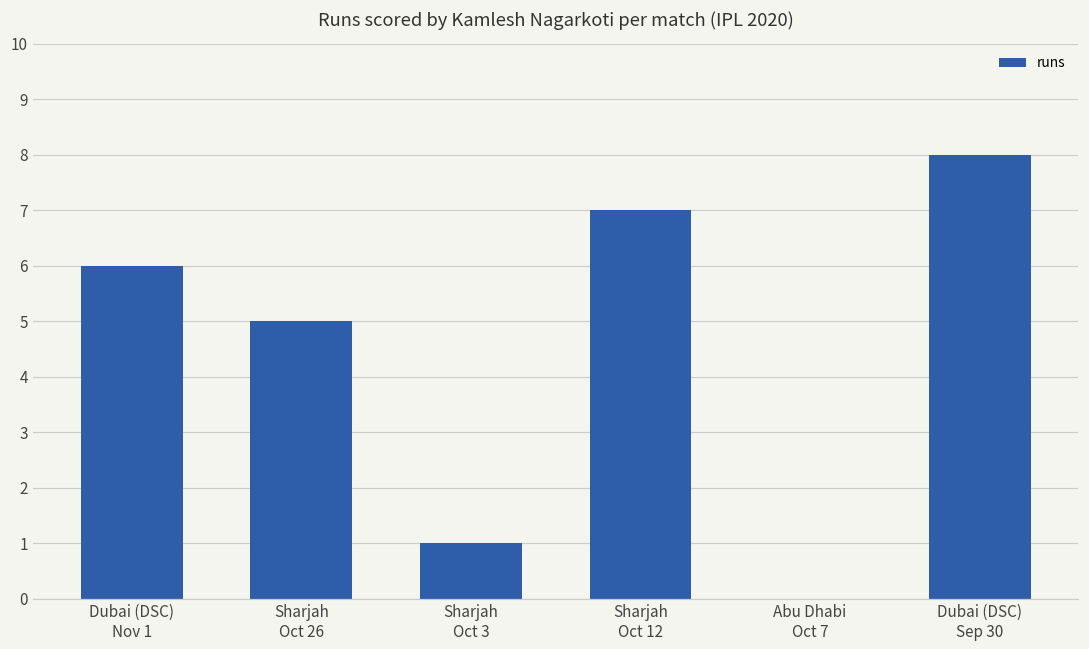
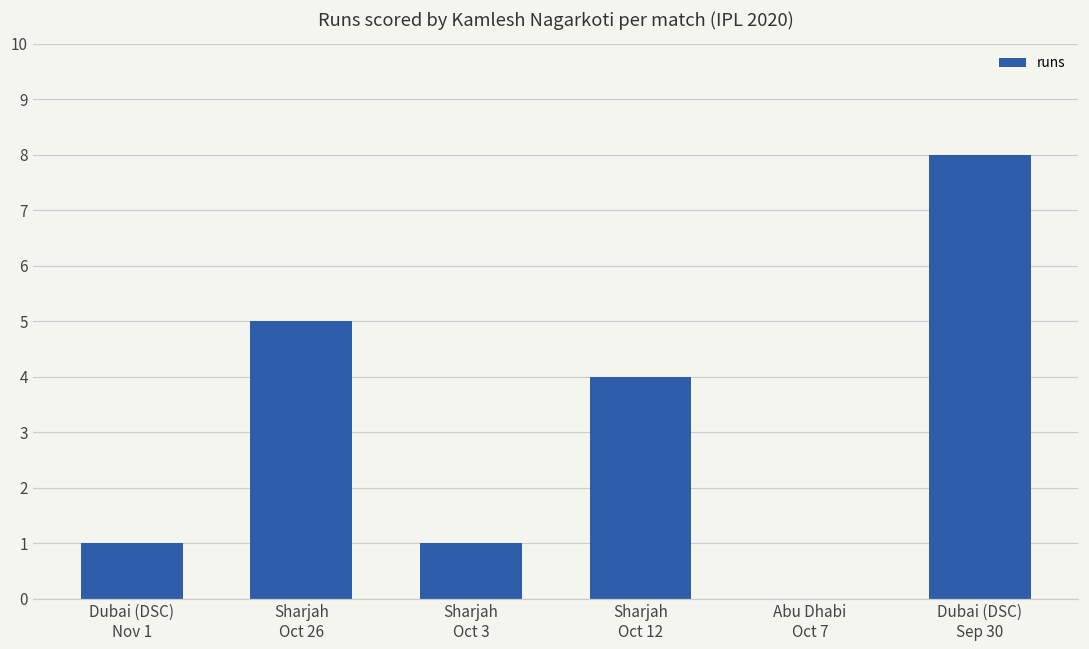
  {
-   "Dubai (DSC) Nov 1": 6,
+   "Dubai (DSC) Nov 1": 1,
    "Sharjah Oct 26": 5,
    "Sharjah Oct 3": 1,
-   "Sharjah Oct 12": 7,
+   "Sharjah Oct 12": 4,
    "Abu Dhabi Oct 7": 0,
    "Dubai (DSC) Sep 30": 8
  }
